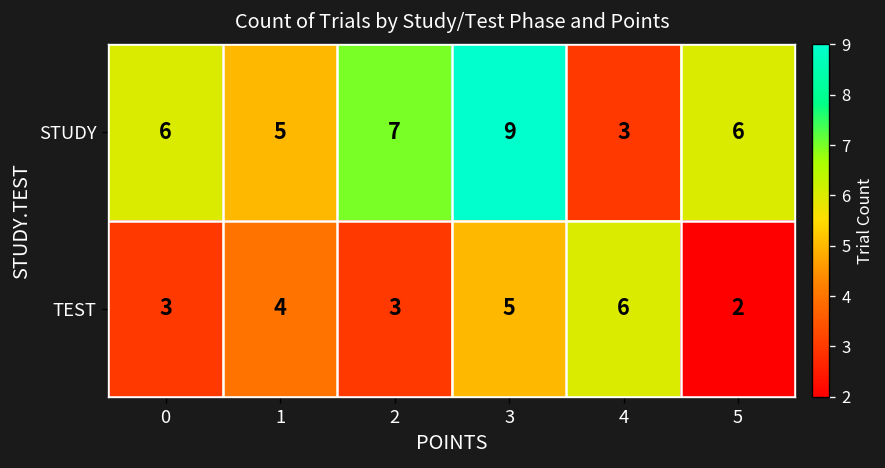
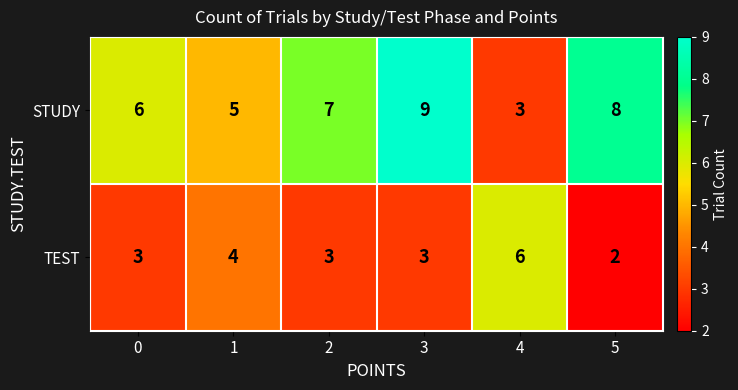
  {
    "STUDY": {
      "0": 6,
      "1": 5,
      "2": 7,
      "3": 9,
      "4": 3,
-     "5": 6
+     "5": 8
    },
    "TEST": {
      "0": 3,
      "1": 4,
      "2": 3,
-     "3": 5,
+     "3": 3,
      "4": 6,
      "5": 2
    }
  }
